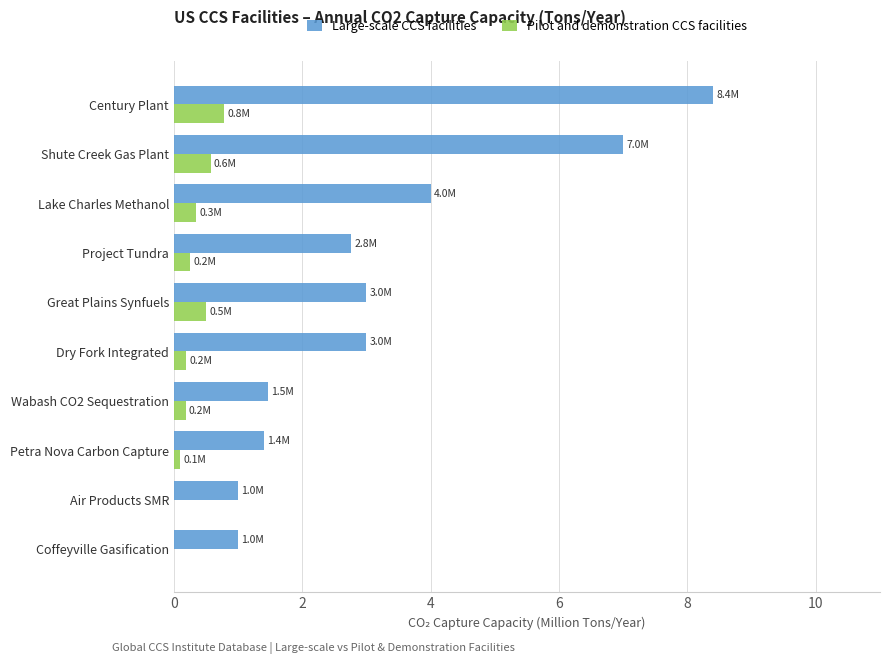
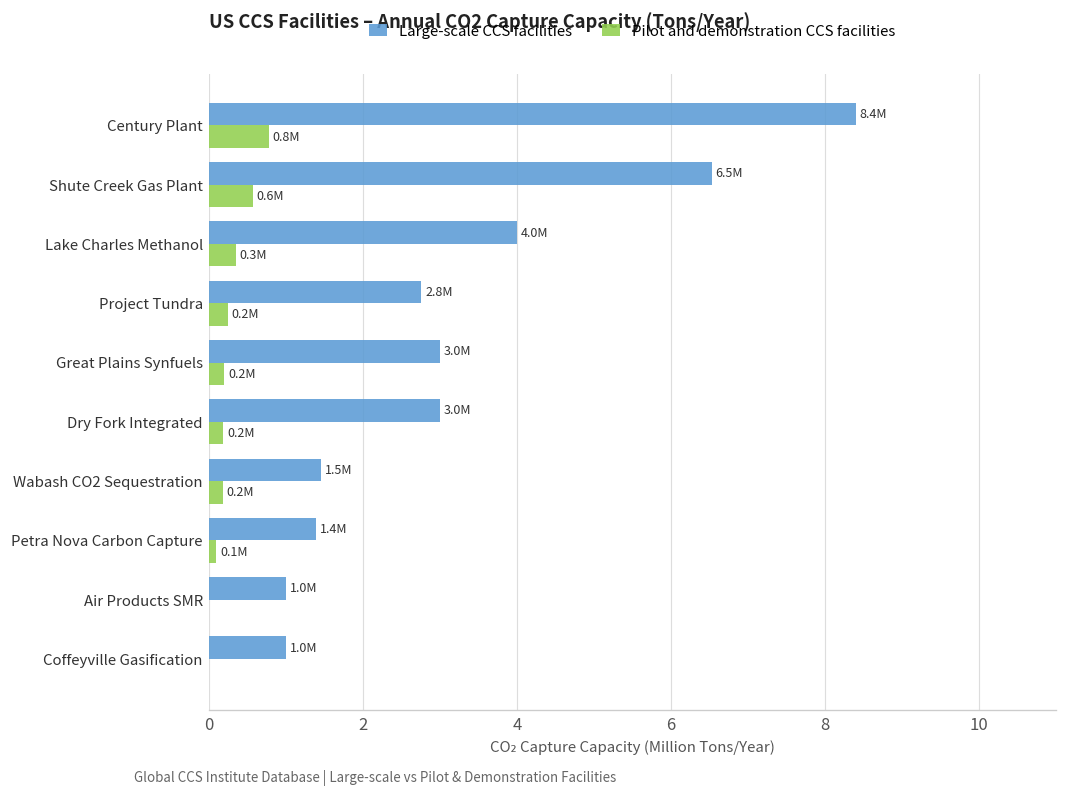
  {
    "Large-scale CCS facilities": {
      "Century Plant": "8.4M",
-     "Shute Creek Gas Plant": "7.0M",
+     "Shute Creek Gas Plant": "6.5M",
      "Lake Charles Methanol": "4.0M",
      "Project Tundra": "2.8M",
      "Great Plains Synfuels": "3.0M",
      "Dry Fork Integrated": "3.0M",
      "Wabash CO2 Sequestration": "1.5M",
      "Petra Nova Carbon Capture": "1.4M",
      "Air Products SMR": "1.0M",
      "Coffeyville Gasification": "1.0M"
    },
    "Pilot and demonstration CCS facilities": {
      "Century Plant": "0.8M",
      "Shute Creek Gas Plant": "0.6M",
      "Lake Charles Methanol": "0.3M",
      "Project Tundra": "0.2M",
-     "Great Plains Synfuels": "0.5M",
+     "Great Plains Synfuels": "0.2M",
      "Dry Fork Integrated": "0.2M",
      "Wabash CO2 Sequestration": "0.2M",
      "Petra Nova Carbon Capture": "0.1M"
    }
  }
